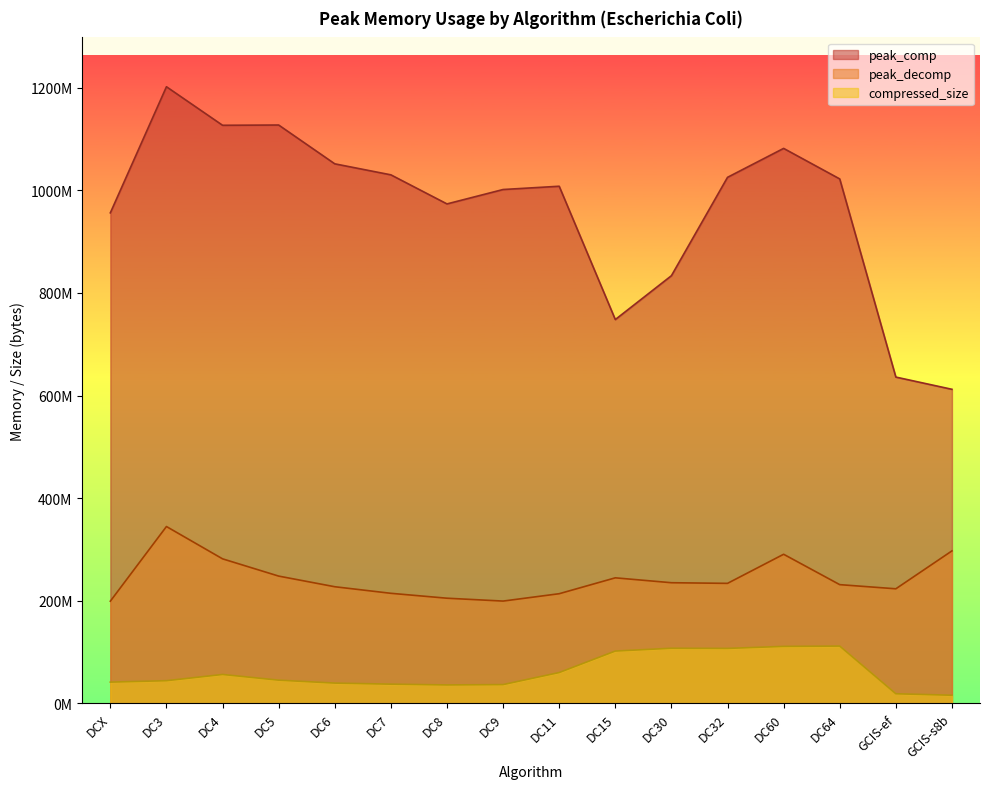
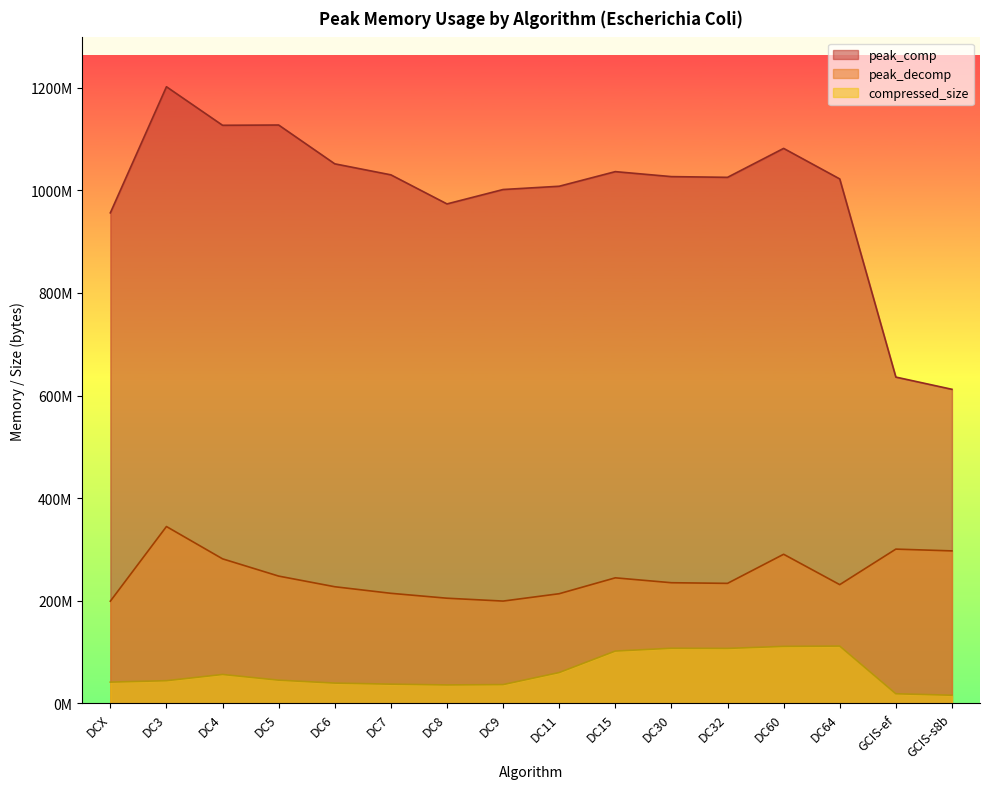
  {
    "peak_comp": {
      "DCX": 960000000,
      "DC3": 1200000000,
      "DC4": 1130000000,
      "DC5": 1130000000,
      "DC6": 1050000000,
      "DC7": 1030000000,
      "DC8": 970000000,
      "DC9": 1000000000,
      "DC11": 1010000000,
-     "DC15": 750000000,
-     "DC30": 830000000,
+     "DC15": 1040000000,
+     "DC30": 1030000000,
      "DC32": 1030000000,
      "DC60": 1080000000,
      "DC64": 1020000000,
      "GCIS-ef": 640000000,
      "GCIS-s8b": 610000000
    },
    "peak_decomp": {
      "DCX": 200000000,
      "DC3": 340000000,
      "DC4": 280000000,
      "DC5": 250000000,
      "DC6": 230000000,
      "DC7": 210000000,
      "DC8": 210000000,
      "DC9": 200000000,
      "DC11": 210000000,
      "DC15": 240000000,
      "DC30": 240000000,
      "DC32": 230000000,
      "DC60": 290000000,
      "DC64": 230000000,
-     "GCIS-ef": 220000000,
+     "GCIS-ef": 300000000,
      "GCIS-s8b": 300000000
    },
    "compressed_size": {
      "DCX": 40000000,
      "DC3": 40000000,
      "DC4": 60000000,
      "DC5": 50000000,
      "DC6": 40000000,
      "DC7": 40000000,
      "DC8": 40000000,
      "DC9": 40000000,
      "DC11": 60000000,
      "DC15": 100000000,
      "DC30": 110000000,
      "DC32": 110000000,
      "DC60": 110000000,
      "DC64": 110000000,
      "GCIS-ef": 20000000,
      "GCIS-s8b": 20000000
    }
  }
